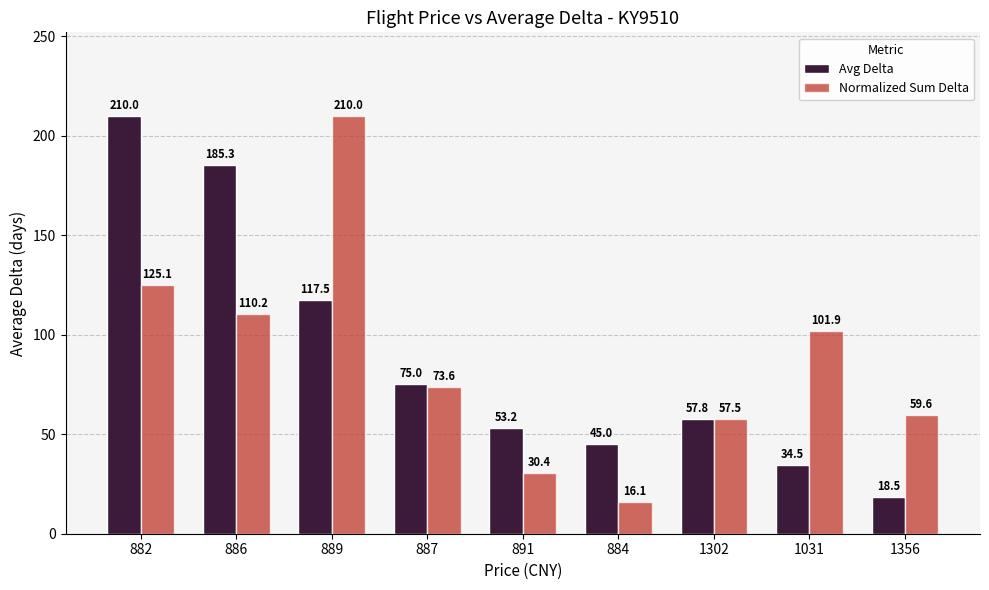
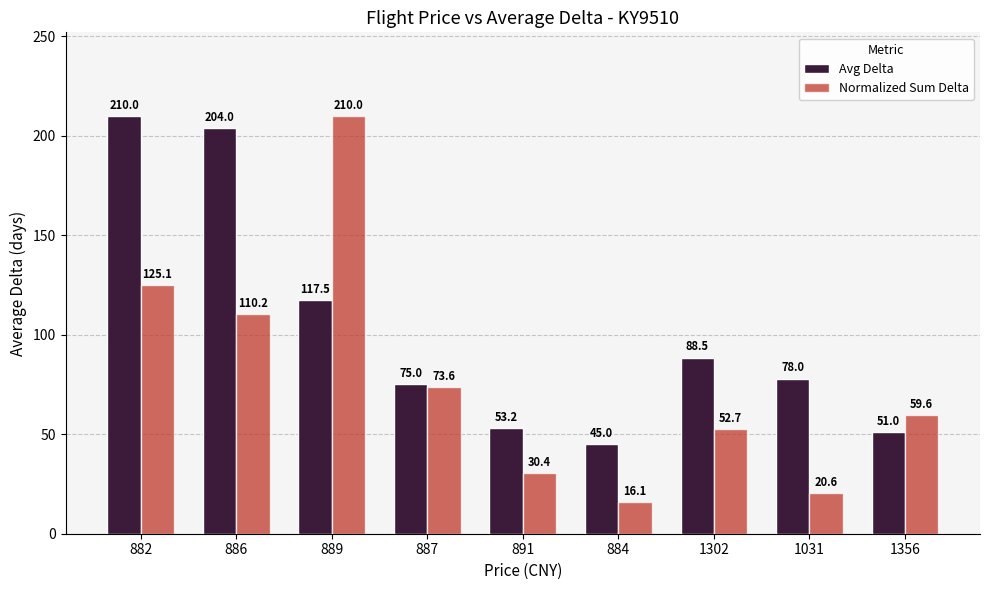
  {
    "Avg Delta": {
      "882": 210.0,
-     "886": 185.3,
+     "886": 204.0,
      "889": 117.5,
      "887": 75.0,
      "891": 53.2,
      "884": 45.0,
-     "1302": 57.8,
-     "1031": 34.5,
-     "1356": 18.5
+     "1302": 88.5,
+     "1031": 78.0,
+     "1356": 51.0
    },
    "Normalized Sum Delta": {
      "882": 125.1,
      "886": 110.2,
      "889": 210.0,
      "887": 73.6,
      "891": 30.4,
      "884": 16.1,
-     "1302": 57.5,
-     "1031": 101.9,
+     "1302": 52.7,
+     "1031": 20.6,
      "1356": 59.6
    }
  }
